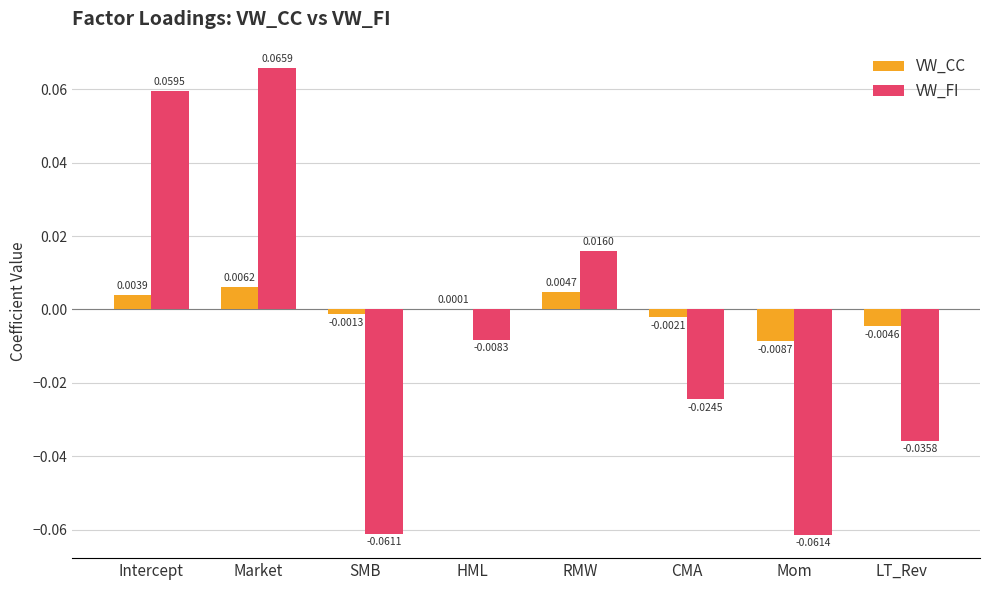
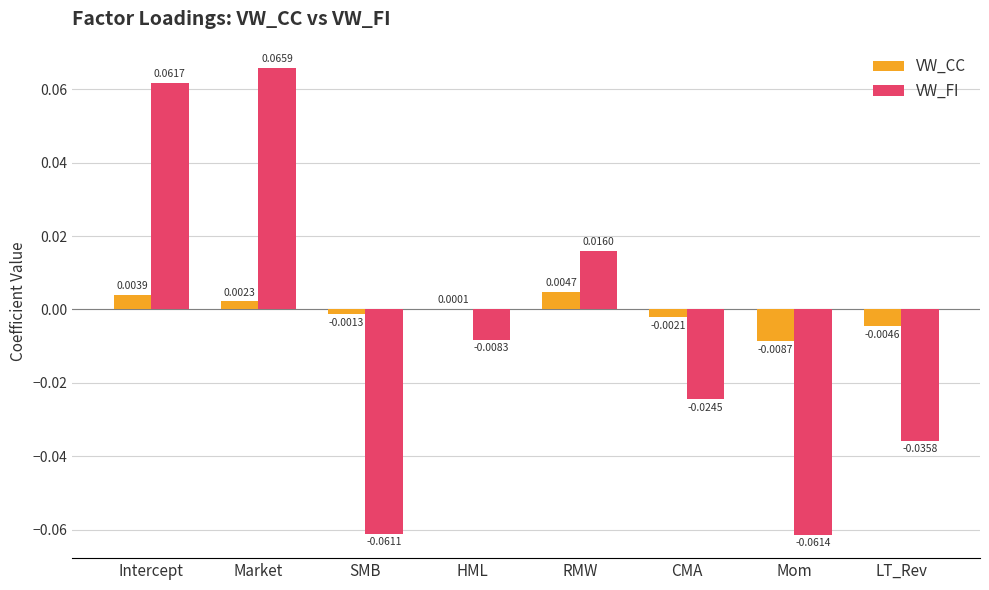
  {
    "VW_CC": {
      "Intercept": 0.0039,
-     "Market": 0.0062,
+     "Market": 0.0023,
      "SMB": -0.0013,
      "HML": 0.0001,
      "RMW": 0.0047,
      "CMA": -0.0021,
      "Mom": -0.0087,
      "LT_Rev": -0.0046
    },
    "VW_FI": {
-     "Intercept": 0.0595,
+     "Intercept": 0.0617,
      "Market": 0.0659,
      "SMB": -0.0611,
      "HML": -0.0083,
      "RMW": 0.0160,
      "CMA": -0.0245,
      "Mom": -0.0614,
      "LT_Rev": -0.0358
    }
  }
